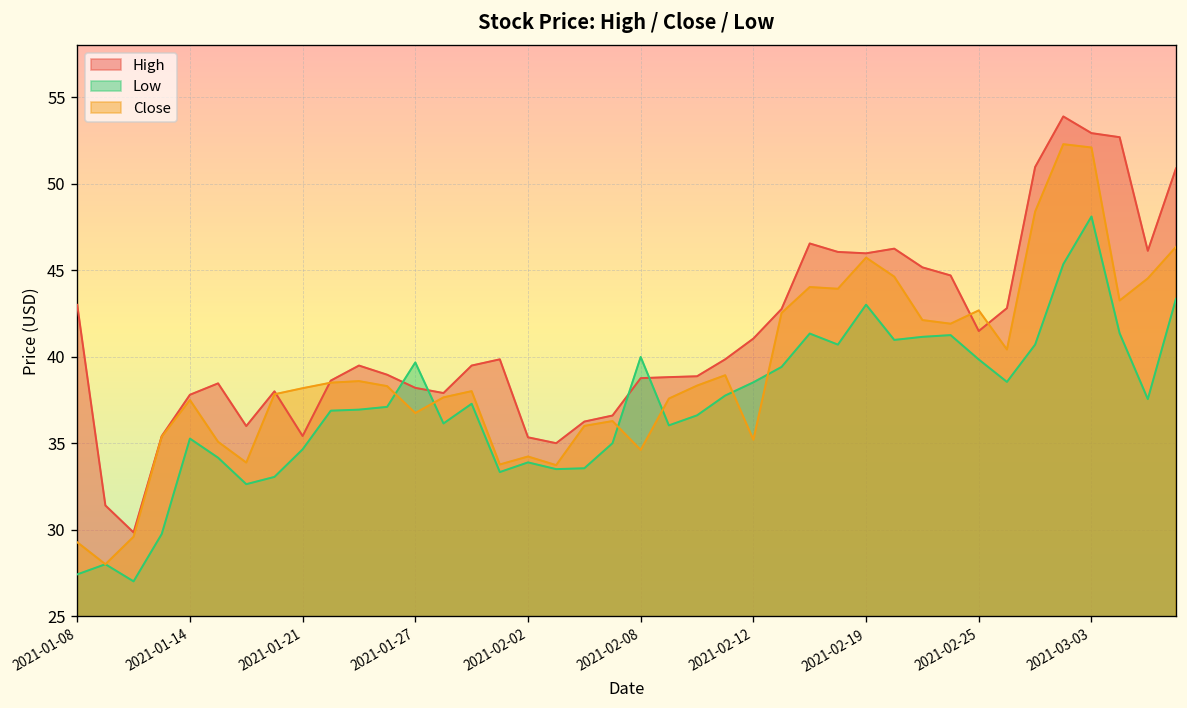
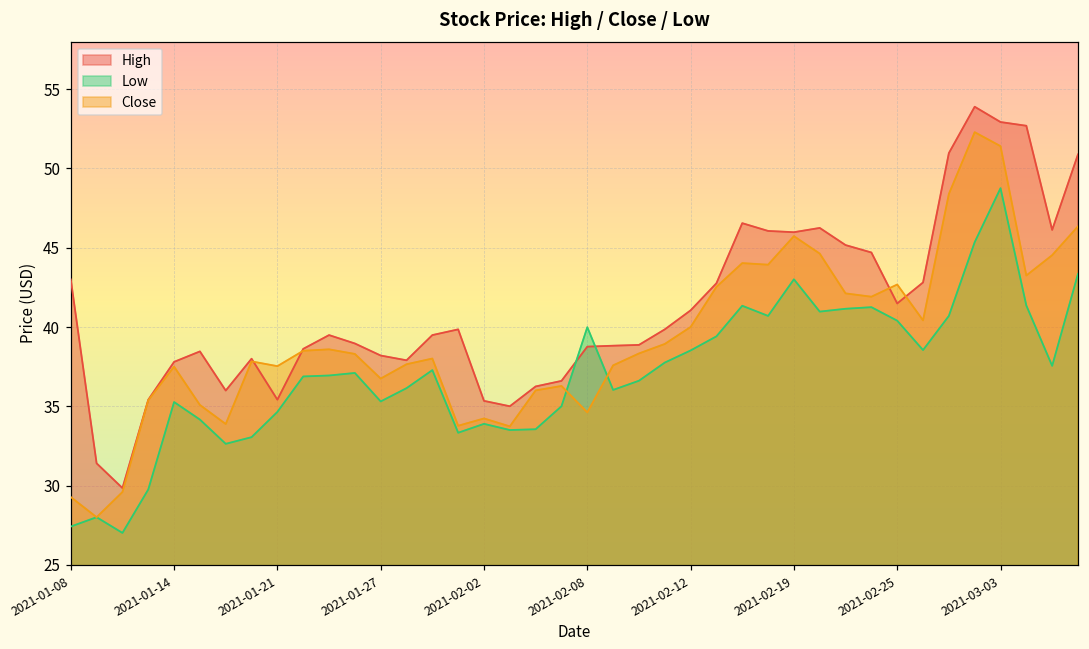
  {
    "High": {
      "2021-01-08": 43.0,
      "2021-01-14": 37.8,
      "2021-01-21": 35.4,
      "2021-01-27": 38.2,
      "2021-02-02": 35.3,
      "2021-02-08": 38.8,
      "2021-02-12": 41.0,
      "2021-02-19": 46.0,
      "2021-02-25": 41.5,
      "2021-03-03": 52.9
    },
    "Low": {
      "2021-01-08": 27.4,
      "2021-01-14": 35.3,
      "2021-01-21": 34.6,
-     "2021-01-27": 39.7,
+     "2021-01-27": 35.3,
      "2021-02-02": 33.9,
      "2021-02-08": 40.0,
      "2021-02-12": 38.5,
      "2021-02-19": 43.0,
-     "2021-02-25": 39.8,
-     "2021-03-03": 48.1
+     "2021-02-25": 40.4,
+     "2021-03-03": 48.8
    },
    "Close": {
      "2021-01-08": 29.3,
      "2021-01-14": 37.5,
-     "2021-01-21": 38.2,
+     "2021-01-21": 37.5,
      "2021-01-27": 36.7,
      "2021-02-02": 34.2,
      "2021-02-08": 34.6,
-     "2021-02-12": 35.2,
+     "2021-02-12": 40.0,
      "2021-02-19": 45.7,
      "2021-02-25": 42.7,
-     "2021-03-03": 52.1
+     "2021-03-03": 51.4
    }
  }
